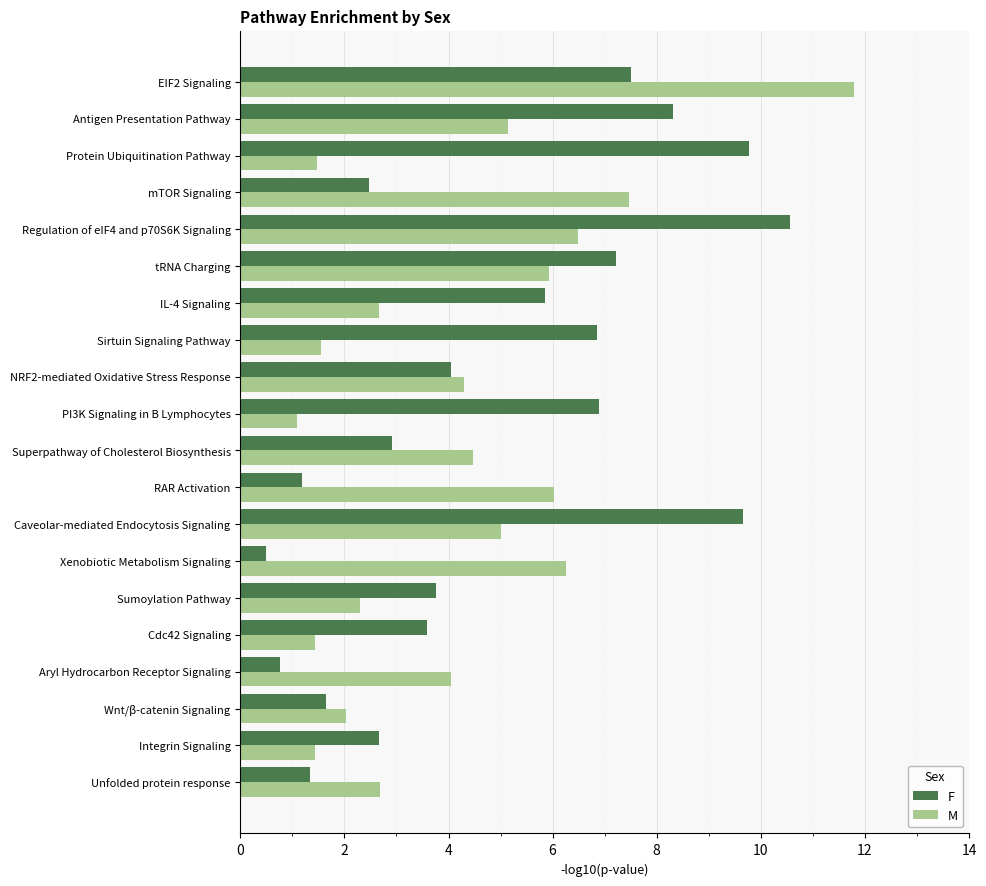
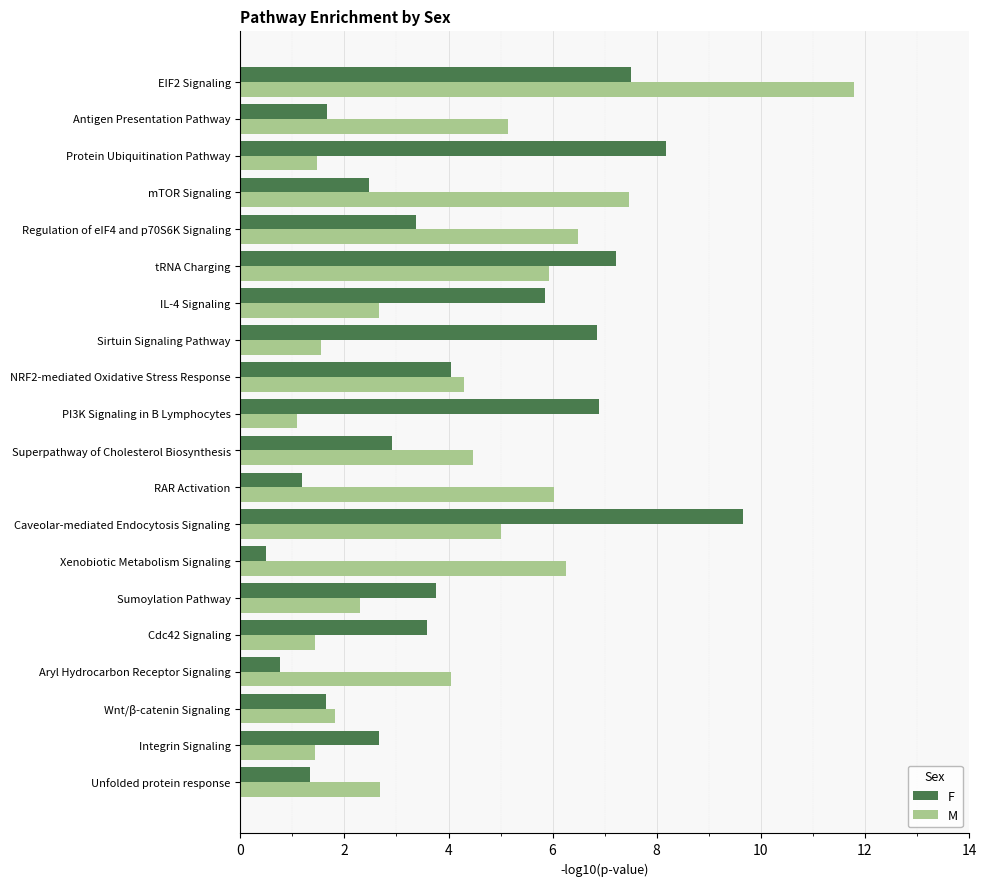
  {
    "F": {
      "EIF2 Signaling": 7.5,
-     "Antigen Presentation Pathway": 8.3,
-     "Protein Ubiquitination Pathway": 9.8,
+     "Antigen Presentation Pathway": 1.7,
+     "Protein Ubiquitination Pathway": 8.2,
      "mTOR Signaling": 2.5,
-     "Regulation of eIF4 and p70S6K Signaling": 10.6,
+     "Regulation of eIF4 and p70S6K Signaling": 3.4,
      "tRNA Charging": 7.2,
      "IL-4 Signaling": 5.9,
      "Sirtuin Signaling Pathway": 6.9,
      "NRF2-mediated Oxidative Stress Response": 4.0,
      "PI3K Signaling in B Lymphocytes": 6.9,
      "Superpathway of Cholesterol Biosynthesis": 2.9,
      "RAR Activation": 1.2,
      "Caveolar-mediated Endocytosis Signaling": 9.7,
      "Xenobiotic Metabolism Signaling": 0.5,
      "Sumoylation Pathway": 3.8,
      "Cdc42 Signaling": 3.6,
      "Aryl Hydrocarbon Receptor Signaling": 0.8,
      "Wnt/β-catenin Signaling": 1.6,
      "Integrin Signaling": 2.7,
      "Unfolded protein response": 1.3
    },
    "M": {
      "EIF2 Signaling": 11.8,
      "Antigen Presentation Pathway": 5.2,
      "Protein Ubiquitination Pathway": 1.5,
      "mTOR Signaling": 7.5,
      "Regulation of eIF4 and p70S6K Signaling": 6.5,
      "tRNA Charging": 5.9,
      "IL-4 Signaling": 2.7,
      "Sirtuin Signaling Pathway": 1.6,
      "NRF2-mediated Oxidative Stress Response": 4.3,
      "PI3K Signaling in B Lymphocytes": 1.1,
      "Superpathway of Cholesterol Biosynthesis": 4.5,
      "RAR Activation": 6.0,
      "Caveolar-mediated Endocytosis Signaling": 5.0,
      "Xenobiotic Metabolism Signaling": 6.3,
      "Sumoylation Pathway": 2.3,
      "Cdc42 Signaling": 1.4,
      "Aryl Hydrocarbon Receptor Signaling": 4.1,
-     "Wnt/β-catenin Signaling": 2.0,
+     "Wnt/β-catenin Signaling": 1.8,
      "Integrin Signaling": 1.4,
      "Unfolded protein response": 2.7
    }
  }
